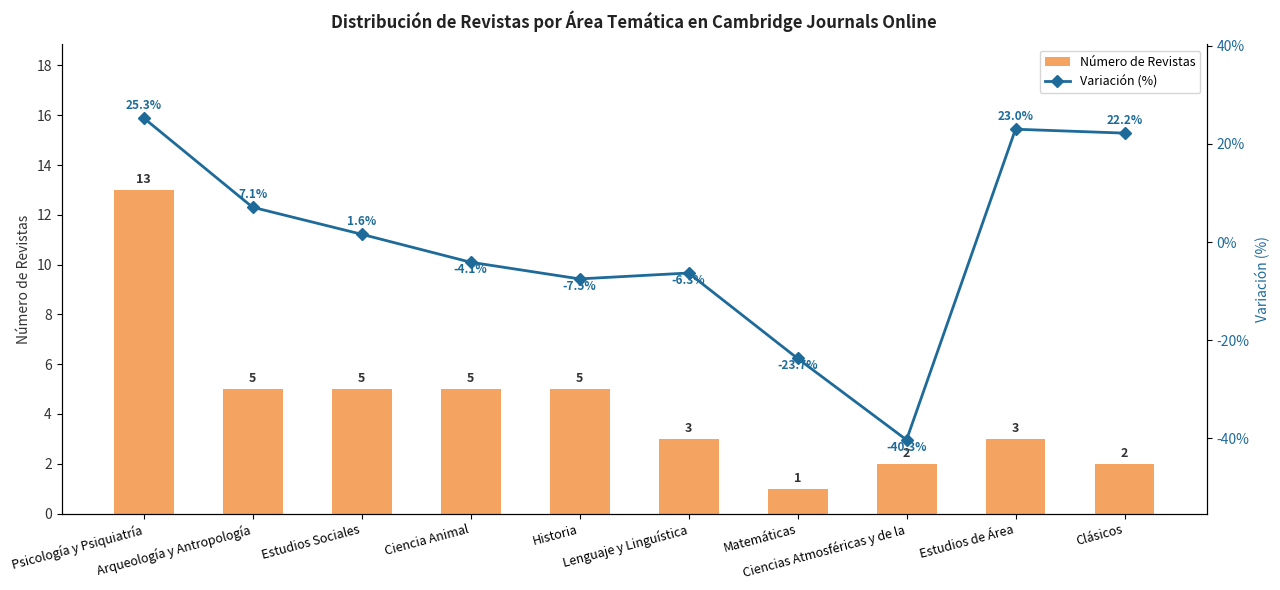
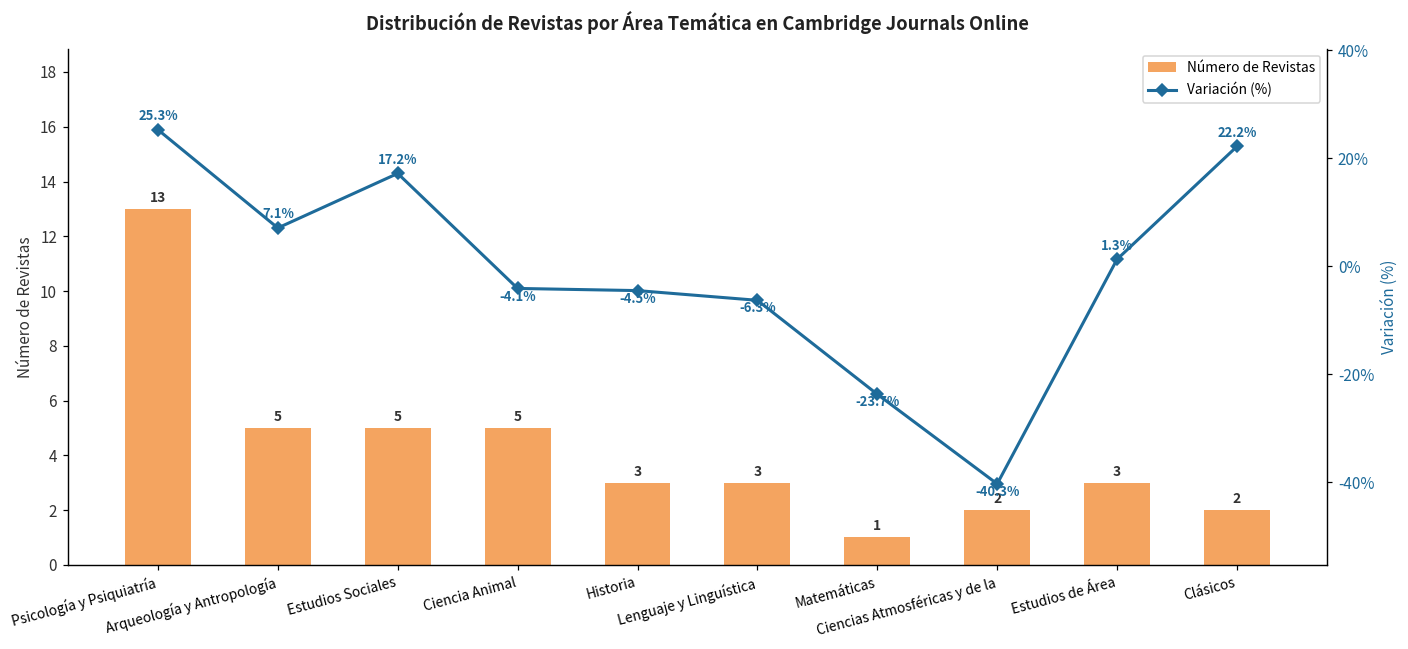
  {
    "Número de Revistas": {
      "Psicología y Psiquiatría": "13",
      "Arqueología y Antropología": "5",
      "Estudios Sociales": "5",
      "Ciencia Animal": "5",
-     "Historia": "5",
+     "Historia": "3",
      "Lenguaje y Linguística": "3",
      "Matemáticas": "1",
      "Estudios de Área": "3",
      "Clásicos": "2"
    },
    "Variación (%)": {
      "Psicología y Psiquiatría": "25.3%",
      "Arqueología y Antropología": "7.1%",
-     "Estudios Sociales": "1.6%",
+     "Estudios Sociales": "17.2%",
      "Ciencia Animal": "-4.1%",
-     "Historia": "-7.5%",
+     "Historia": "-4.5%",
      "Lenguaje y Linguística": "-6.3%",
      "Matemáticas": "-23.7%",
      "Ciencias Atmosféricas y de la": "-40.3%",
-     "Estudios de Área": "23.0%",
+     "Estudios de Área": "1.3%",
      "Clásicos": "22.2%"
    }
  }
